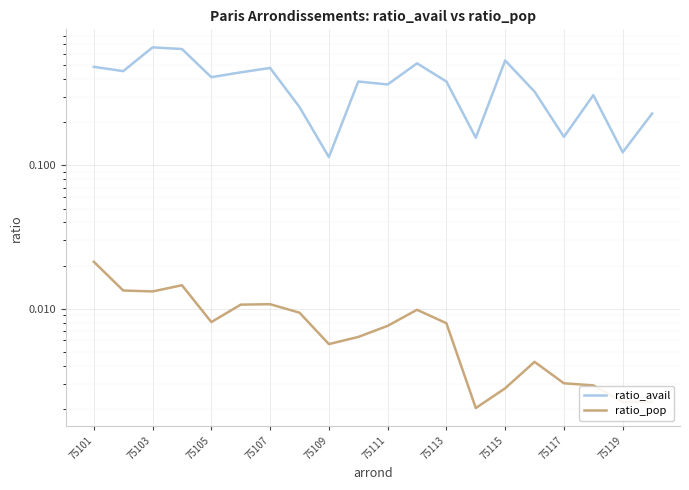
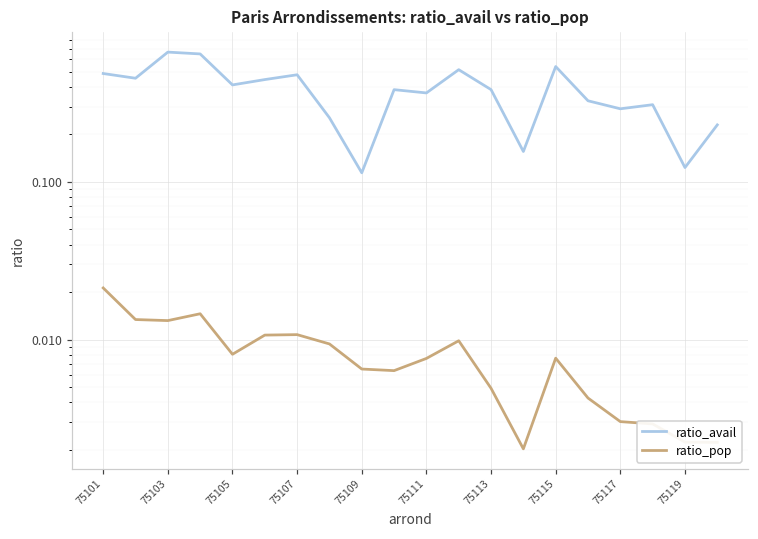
  {
    "ratio_avail": {
      "75101": 0.49,
      "75103": 0.7,
      "75105": 0.41,
      "75107": 0.48,
      "75109": 0.11,
      "75111": 0.37,
      "75113": 0.38,
      "75115": 0.54,
-     "75117": 0.16,
+     "75117": 0.29,
      "75119": 0.12
    },
    "ratio_pop": {
      "75101": 0.021,
      "75103": 0.013,
      "75105": 0.008,
      "75107": 0.011,
-     "75109": 0.0057,
+     "75109": 0.007,
      "75111": 0.008,
-     "75113": 0.008,
-     "75115": 0.0028,
+     "75113": 0.0049,
+     "75115": 0.008,
      "75117": 0.0030
    }
  }
